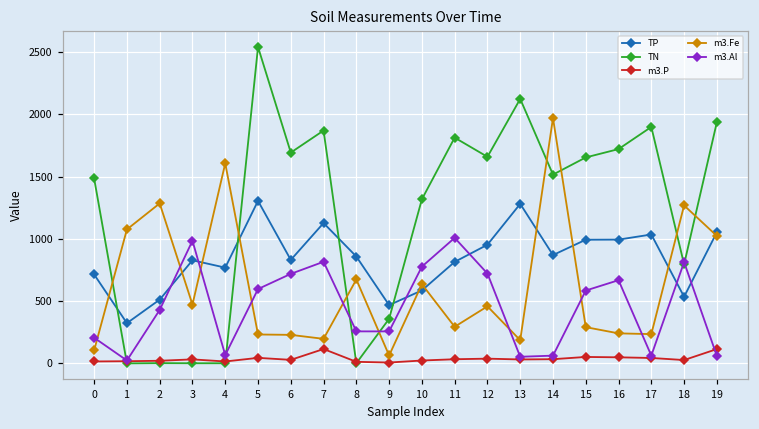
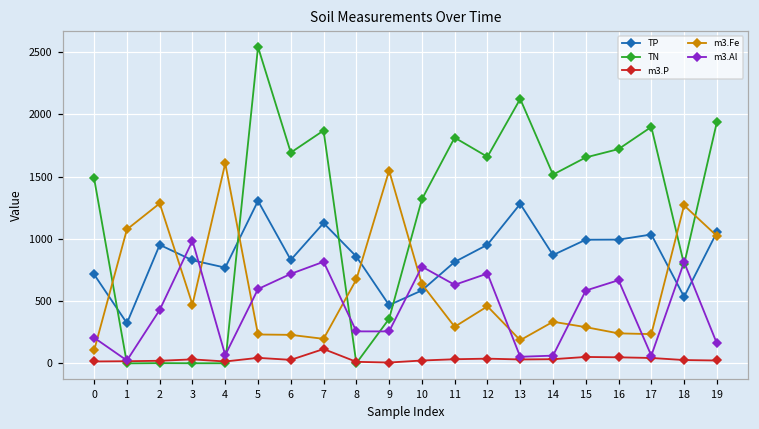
  {
    "TP": {
      "0": 720,
      "1": 320,
-     "2": 510,
+     "2": 950,
      "3": 830,
      "4": 770,
      "5": 1310,
      "6": 830,
      "7": 1130,
      "8": 860,
      "9": 470,
      "10": 590,
      "11": 820,
      "12": 950,
      "13": 1280,
      "14": 870,
      "15": 990,
      "16": 1000,
      "17": 1040,
      "18": 540,
      "19": 1050
    },
    "TN": {
      "0": 1490,
      "3": 0,
      "5": 2540,
      "6": 1690,
      "7": 1870,
      "9": 360,
      "10": 1320,
      "11": 1810,
      "12": 1660,
      "13": 2130,
      "14": 1520,
      "15": 1660,
      "16": 1720,
      "17": 1900,
      "19": 1940
    },
    "m3.P": {
      "0": 20,
      "3": 30,
      "5": 50,
      "6": 30,
      "7": 120,
      "9": 10,
      "10": 20,
      "11": 30,
      "12": 40,
      "14": 30,
      "15": 50,
      "16": 50,
      "18": 30,
-     "19": 120
+     "19": 20
    },
    "m3.Fe": {
      "0": 110,
      "1": 1080,
      "2": 1290,
      "3": 470,
      "4": 1610,
      "5": 230,
      "6": 230,
      "7": 200,
      "8": 670,
-     "9": 60,
+     "9": 1550,
      "10": 640,
      "11": 300,
      "12": 460,
      "13": 190,
-     "14": 1970,
+     "14": 340,
      "15": 290,
      "16": 240,
      "17": 240,
      "18": 1270,
      "19": 1020
    },
    "m3.Al": {
      "0": 210,
      "2": 430,
      "3": 990,
      "4": 70,
      "5": 600,
      "6": 720,
      "7": 820,
      "8": 260,
      "9": 260,
      "10": 780,
-     "11": 1010,
+     "11": 630,
      "12": 720,
      "14": 60,
      "15": 590,
      "16": 670,
-     "19": 60
+     "19": 160
    }
  }
